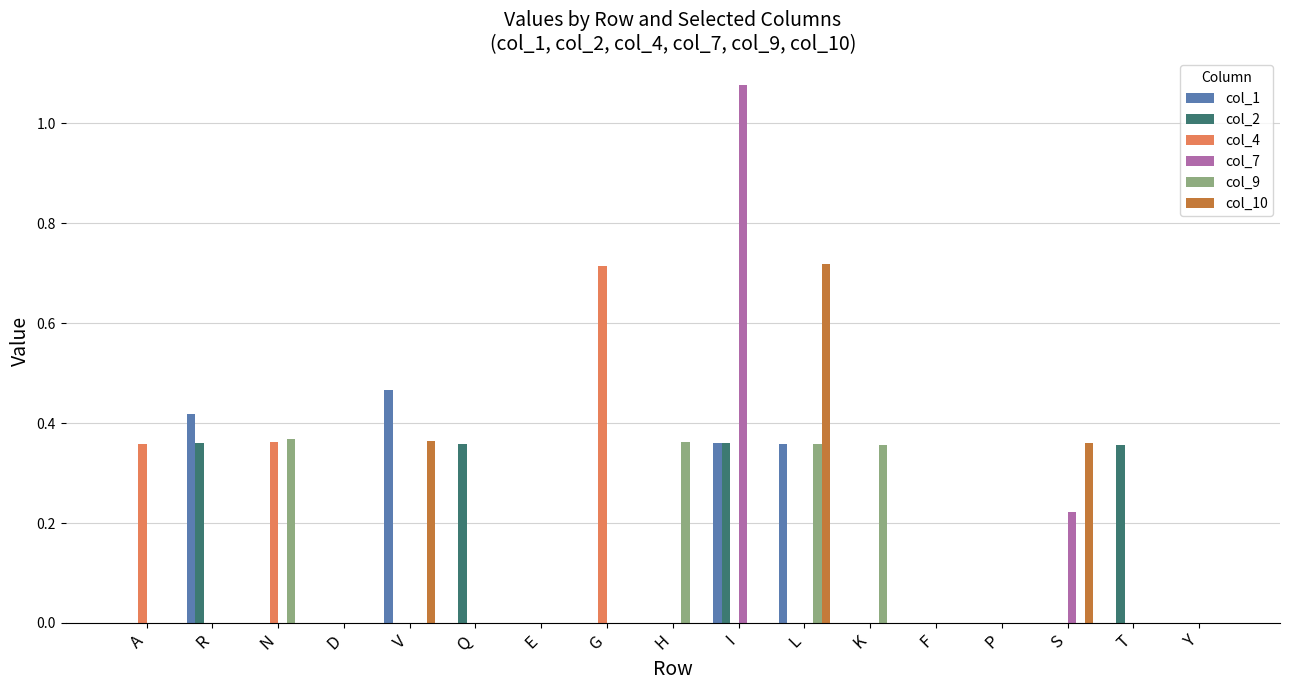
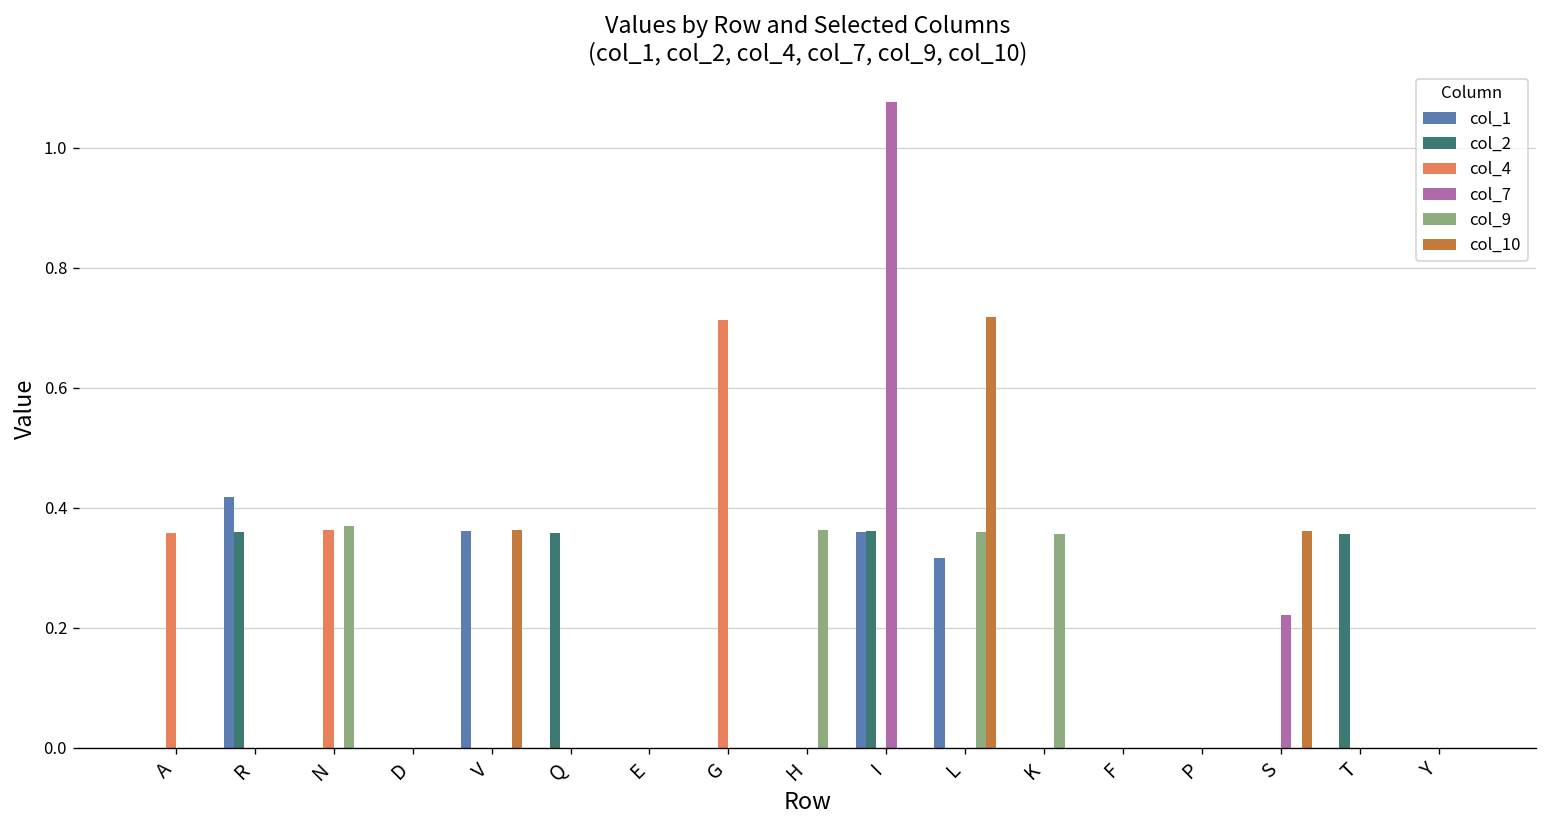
  {
    "col_1": {
      "A": 0.00,
      "R": 0.42,
      "N": 0.00,
      "D": 0.00,
-     "V": 0.47,
+     "V": 0.36,
      "Q": 0.00,
      "E": 0.00,
      "G": 0.00,
      "H": 0.00,
      "I": 0.36,
-     "L": 0.36,
+     "L": 0.32,
      "K": 0.00,
      "F": 0.00,
      "P": 0.00,
      "S": 0.00,
      "T": 0.00,
      "Y": 0.00
    },
    "col_2": {
      "A": 0.00,
      "R": 0.36,
      "N": 0.00,
      "D": 0.00,
      "V": 0.00,
      "Q": 0.36,
      "E": 0.00,
      "G": 0.00,
      "H": 0.00,
      "I": 0.36,
      "L": 0.00,
      "K": 0.00,
      "F": 0.00,
      "P": 0.00,
      "S": 0.00,
      "T": 0.36,
      "Y": 0.00
    },
    "col_7": {
      "A": 0.00,
      "R": 0.00,
      "N": 0.00,
      "D": 0.00,
      "V": 0.00,
      "Q": 0.00,
      "E": 0.00,
      "G": 0.00,
      "H": 0.00,
      "I": 1.08,
      "L": 0.00,
      "K": 0.00,
      "F": 0.00,
      "P": 0.00,
      "S": 0.22,
      "T": 0.00,
      "Y": 0.00
    },
    "col_9": {
      "A": 0.00,
      "R": 0.00,
      "N": 0.37,
      "D": 0.00,
      "V": 0.00,
      "Q": 0.00,
      "E": 0.00,
      "G": 0.00,
      "H": 0.36,
      "I": 0.00,
      "L": 0.36,
      "K": 0.36,
      "F": 0.00,
      "P": 0.00,
      "S": 0.00,
      "T": 0.00,
      "Y": 0.00
    }
  }
